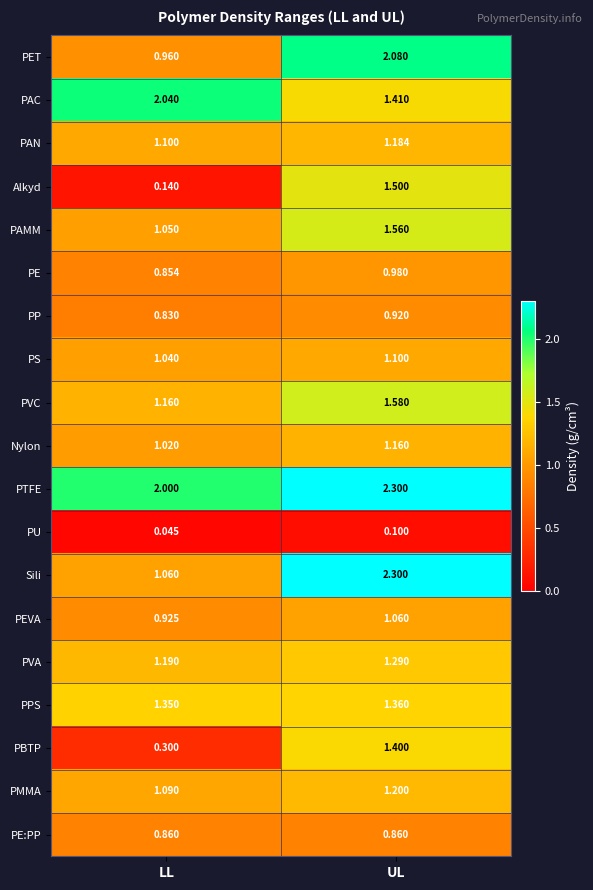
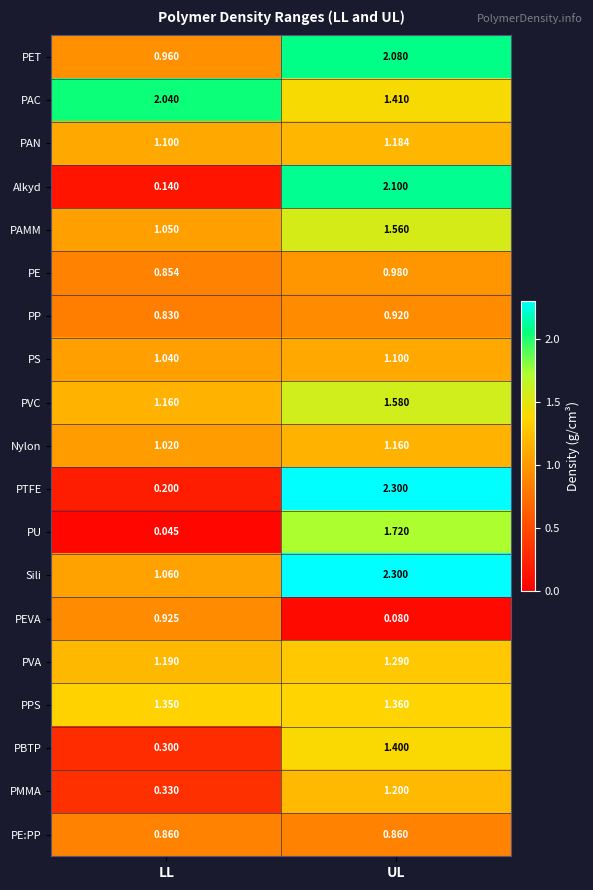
  {
    "PET": {
      "LL": 0.960,
      "UL": 2.080
    },
    "PAC": {
      "LL": 2.040,
      "UL": 1.410
    },
    "PAN": {
      "LL": 1.100,
      "UL": 1.184
    },
    "Alkyd": {
      "LL": 0.140,
-     "UL": 1.500
+     "UL": 2.100
    },
    "PAMM": {
      "LL": 1.050,
      "UL": 1.560
    },
    "PE": {
      "LL": 0.854,
      "UL": 0.980
    },
    "PP": {
      "LL": 0.830,
      "UL": 0.920
    },
    "PS": {
      "LL": 1.040,
      "UL": 1.100
    },
    "PVC": {
      "LL": 1.160,
      "UL": 1.580
    },
    "Nylon": {
      "LL": 1.020,
      "UL": 1.160
    },
    "PTFE": {
-     "LL": 2.000,
+     "LL": 0.200,
      "UL": 2.300
    },
    "PU": {
      "LL": 0.045,
-     "UL": 0.100
+     "UL": 1.720
    },
    "Sili": {
      "LL": 1.060,
      "UL": 2.300
    },
    "PEVA": {
      "LL": 0.925,
-     "UL": 1.060
+     "UL": 0.080
    },
    "PVA": {
      "LL": 1.190,
      "UL": 1.290
    },
    "PPS": {
      "LL": 1.350,
      "UL": 1.360
    },
    "PBTP": {
      "LL": 0.300,
      "UL": 1.400
    },
    "PMMA": {
-     "LL": 1.090,
+     "LL": 0.330,
      "UL": 1.200
    },
    "PE:PP": {
      "LL": 0.860,
      "UL": 0.860
    }
  }
